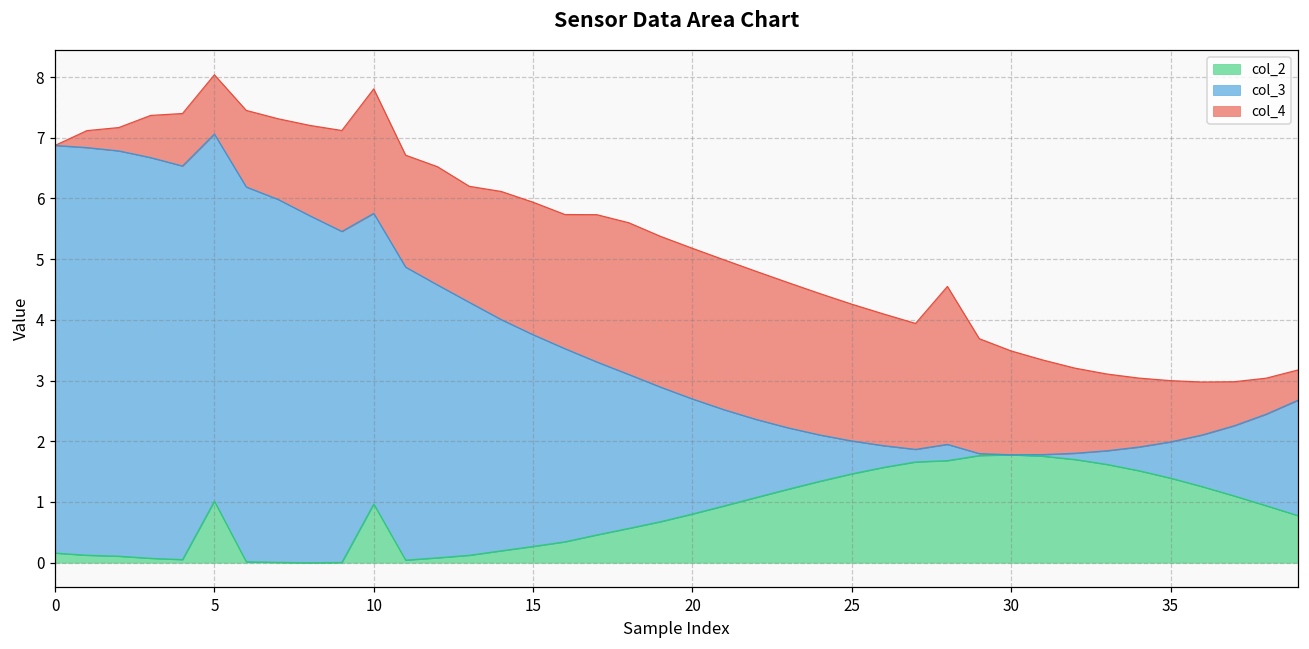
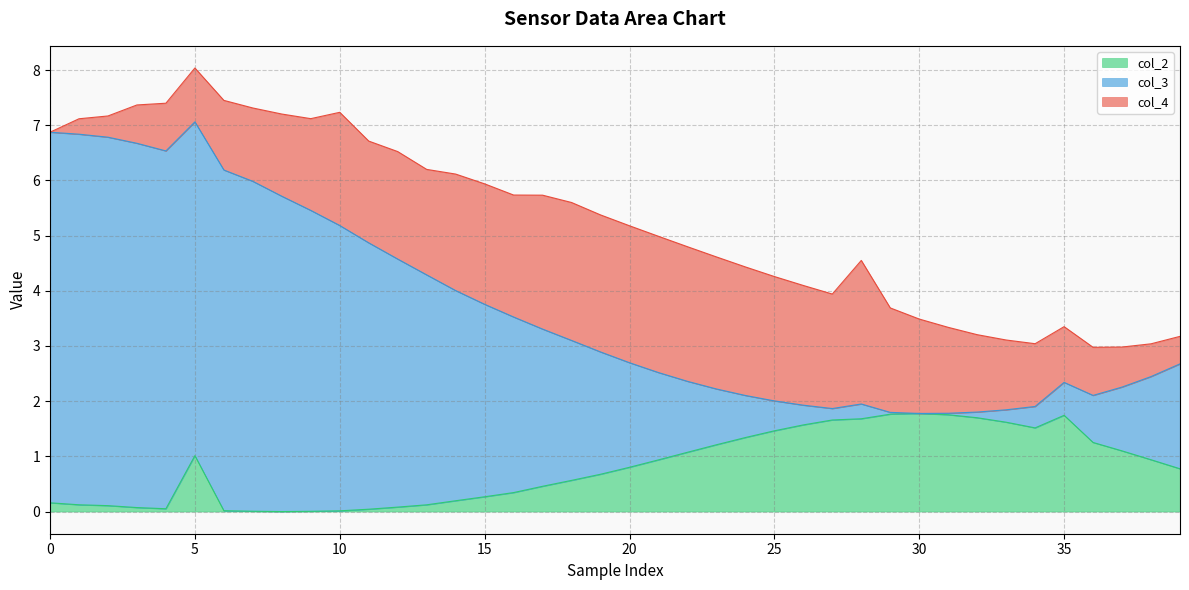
  {
    "col_2": {
      "0": 0.2,
      "5": 1.0,
-     "10": 1.0,
+     "10": 0.0,
      "15": 0.3,
      "20": 0.8,
      "25": 1.5,
-     "35": 1.4
+     "35": 1.7
    },
    "col_3": {
      "5": 6.0,
-     "10": 4.8,
+     "10": 5.2,
      "15": 3.5,
      "20": 1.9,
      "25": 0.5,
      "35": 0.6
    },
    "col_4": {
      "5": 1.0,
      "10": 2.1,
      "15": 2.2,
      "20": 2.5,
      "25": 2.3,
      "30": 1.7,
      "35": 1.0
    }
  }
